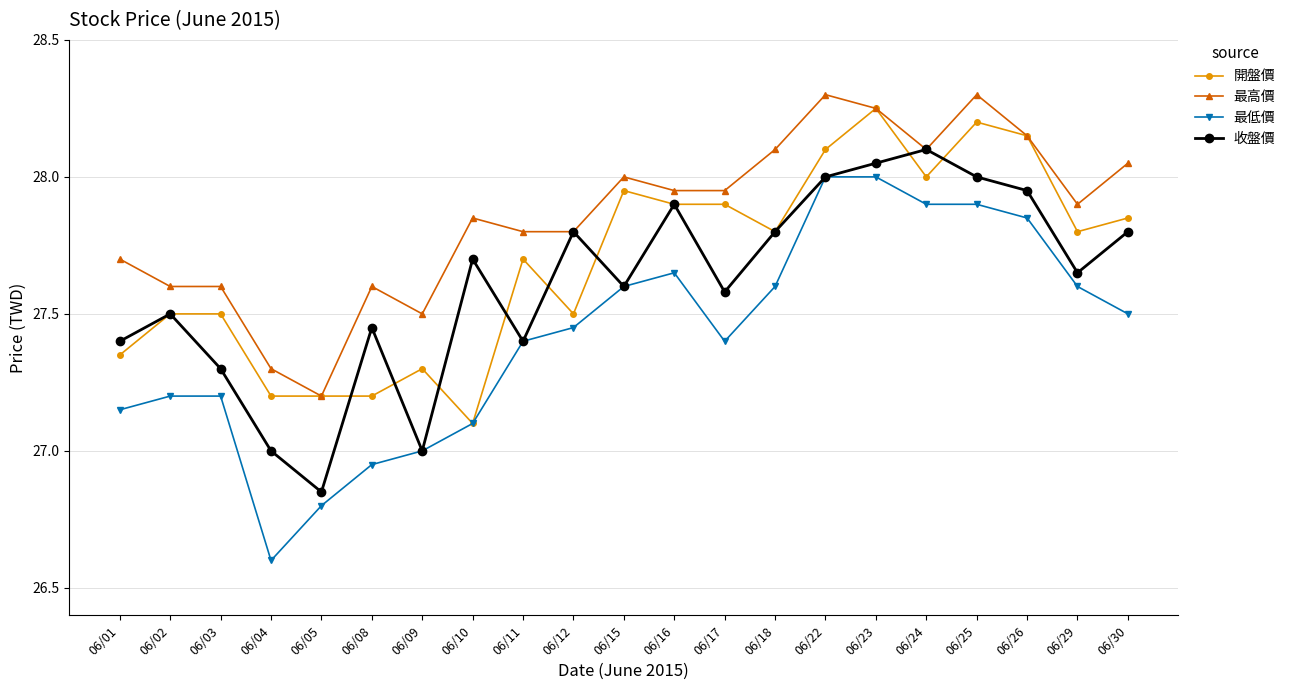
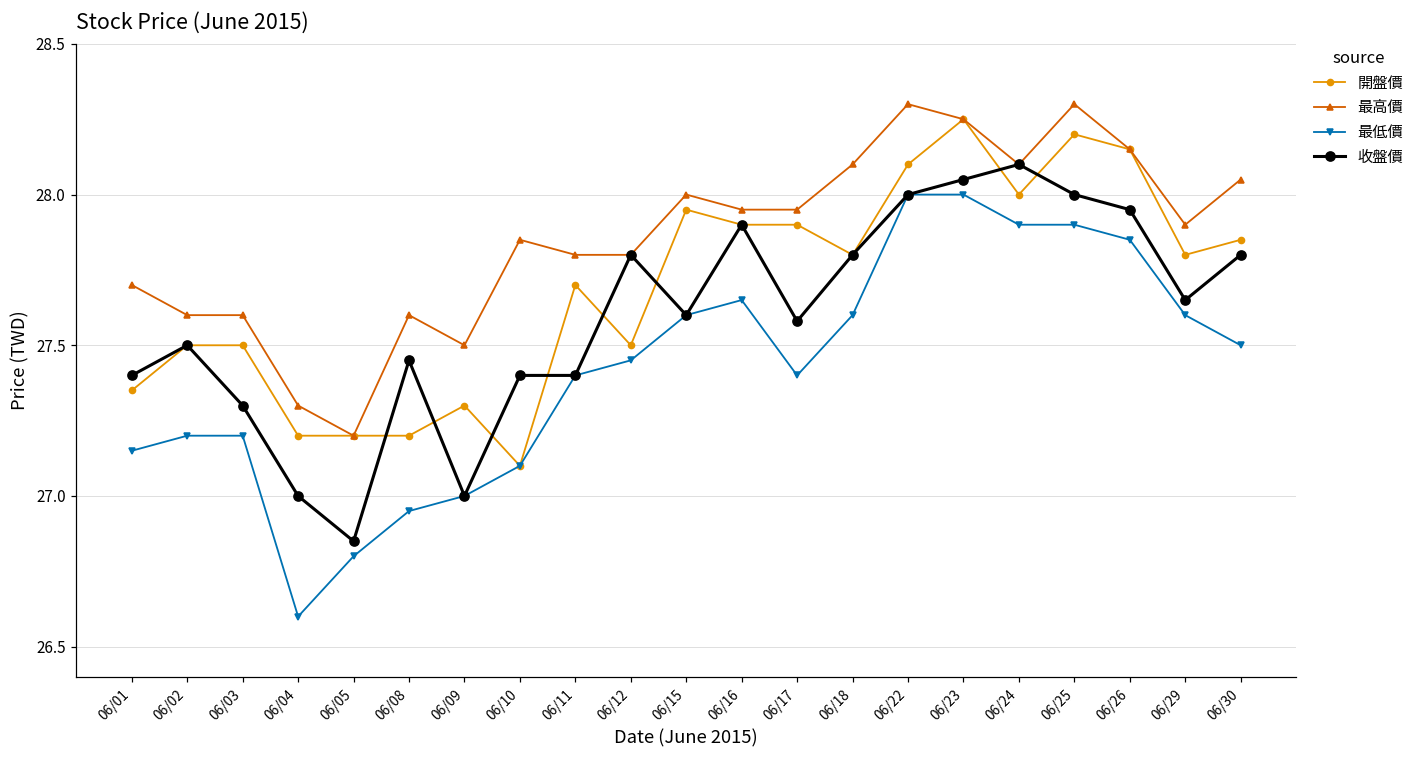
  {
    "最低價": {
      "06/01": 27.15,
      "06/02": 27.2,
      "06/03": 27.2,
      "06/04": 26.6,
      "06/05": 26.8,
      "06/08": 26.95,
      "06/12": 27.45,
      "06/16": 27.65,
      "06/17": 27.4,
      "06/18": 27.6,
      "06/23": 28.0,
      "06/24": 27.9,
      "06/25": 27.9,
      "06/26": 27.85,
      "06/29": 27.6,
      "06/30": 27.5
    },
    "收盤價": {
      "06/01": 27.4,
      "06/03": 27.3,
      "06/04": 27.0,
      "06/05": 26.85,
      "06/08": 27.45,
-     "06/10": 27.7,
+     "06/10": 27.4,
      "06/17": 27.58,
      "06/23": 28.05,
      "06/25": 28.0,
      "06/26": 27.95,
      "06/29": 27.65,
      "06/30": 27.8
    }
  }
